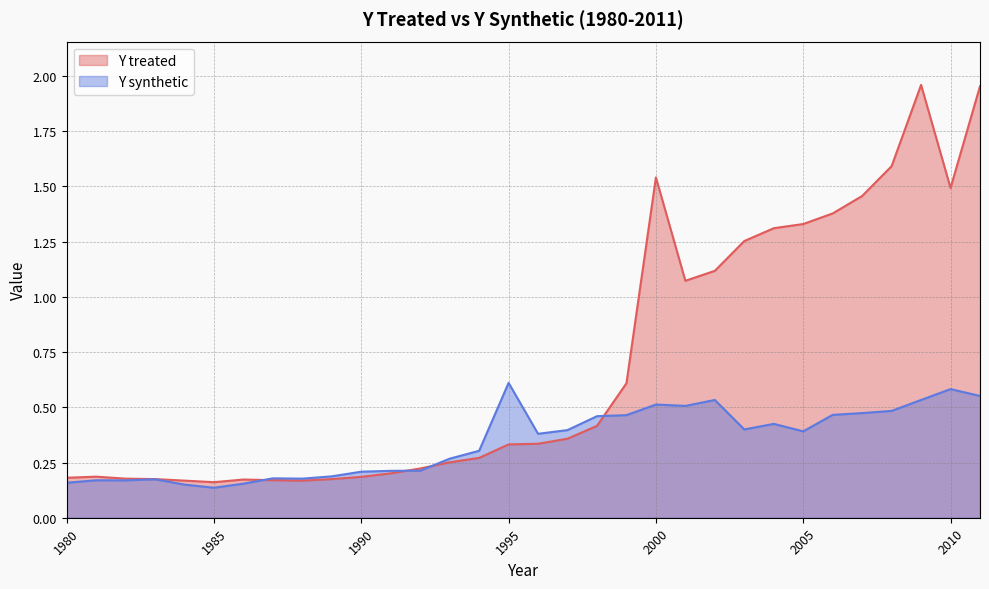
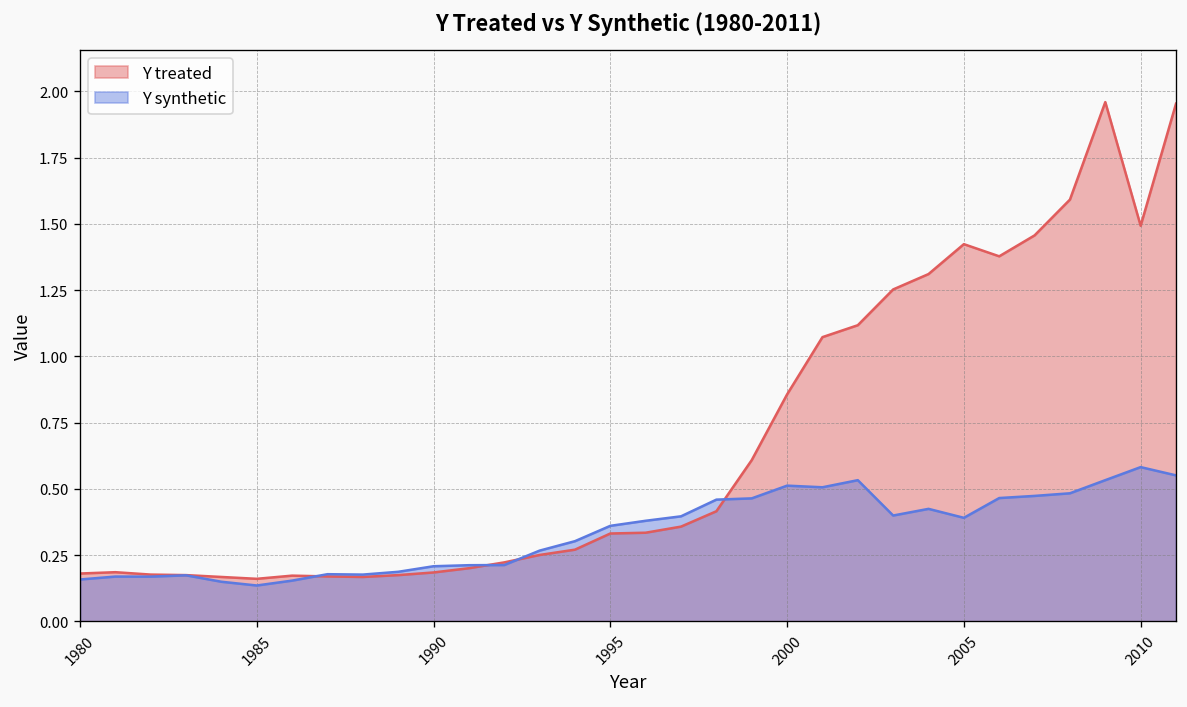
  {
    "Y treated": {
      "1980": 0.18,
      "1985": 0.16,
      "1990": 0.19,
      "1995": 0.33,
-     "2000": 1.54,
-     "2005": 1.33,
+     "2000": 0.86,
+     "2005": 1.42,
      "2010": 1.49
    },
    "Y synthetic": {
      "1980": 0.16,
      "1985": 0.14,
      "1990": 0.21,
-     "1995": 0.61,
+     "1995": 0.36,
      "2000": 0.51,
      "2005": 0.39,
      "2010": 0.58
    }
  }
